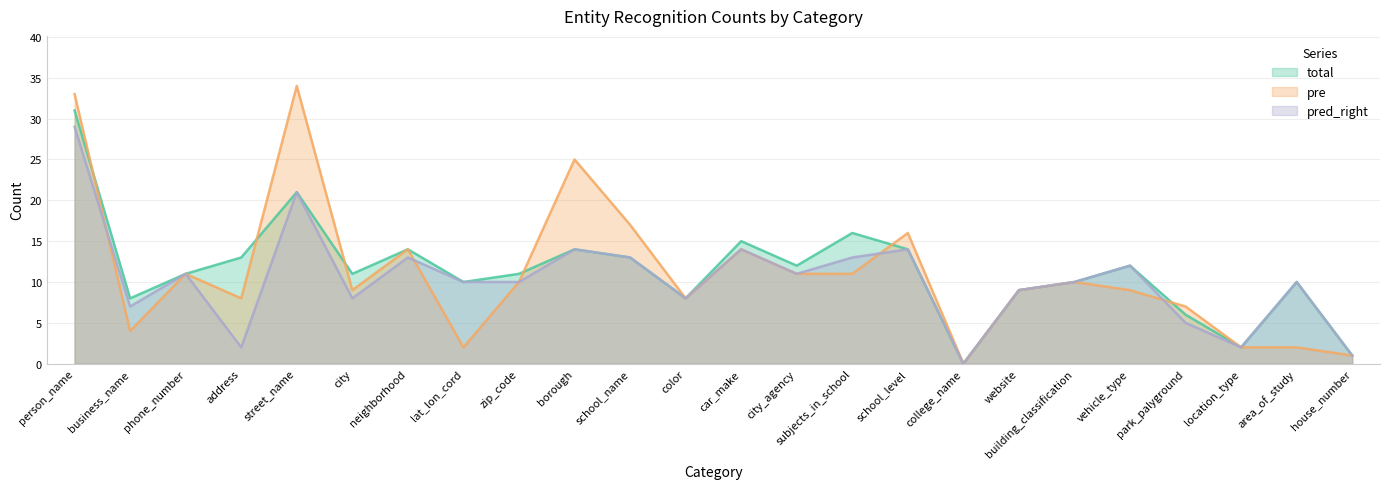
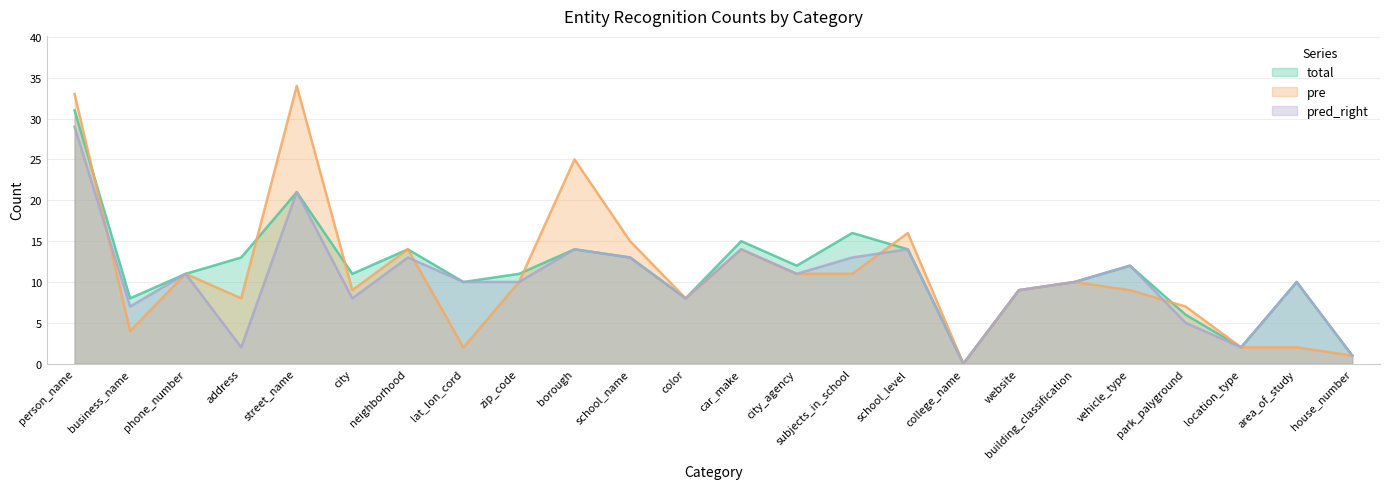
  {
    "pre": {
      "person_name": 33,
      "business_name": 4,
      "address": 8,
      "street_name": 34,
      "city": 9,
      "lat_lon_cord": 2,
      "borough": 25,
-     "school_name": 17,
+     "school_name": 15,
      "subjects_in_school": 11,
      "school_level": 16,
      "vehicle_type": 9,
      "park_palyground": 7,
      "area_of_study": 2
    }
  }
